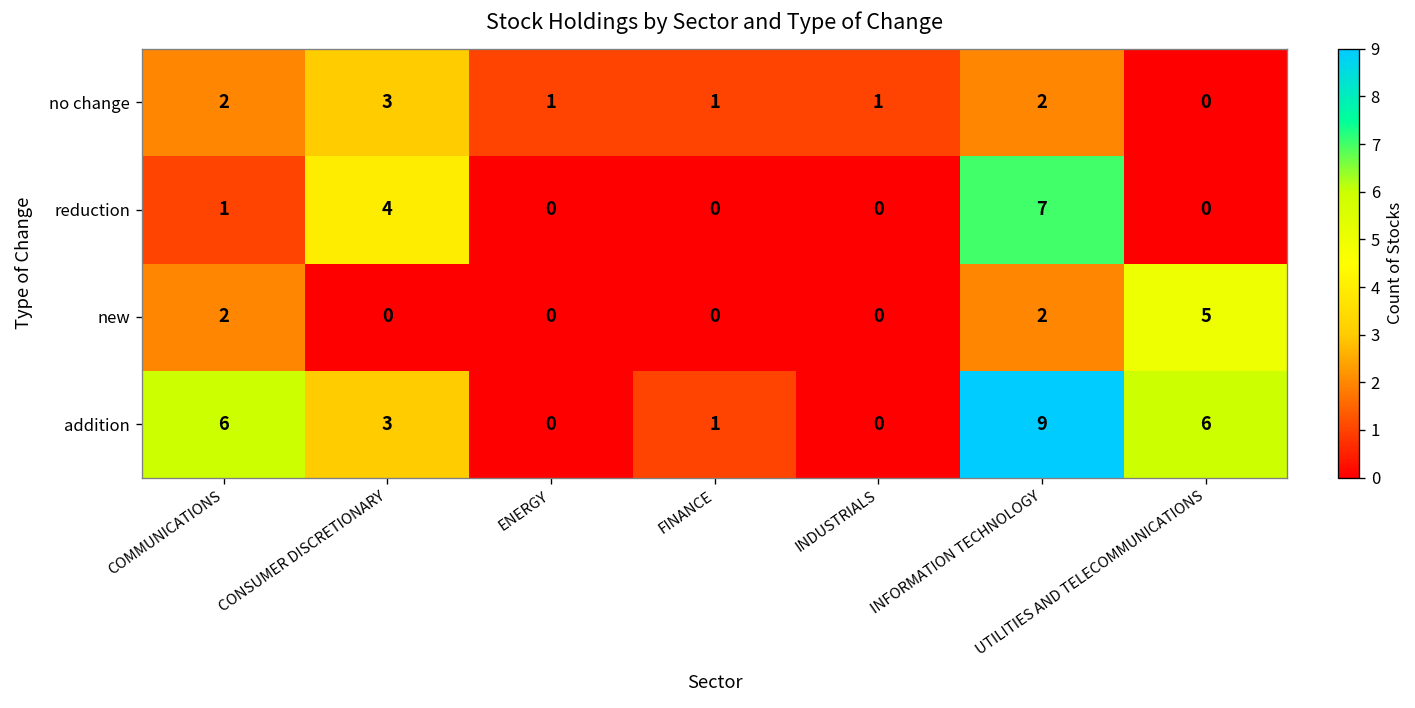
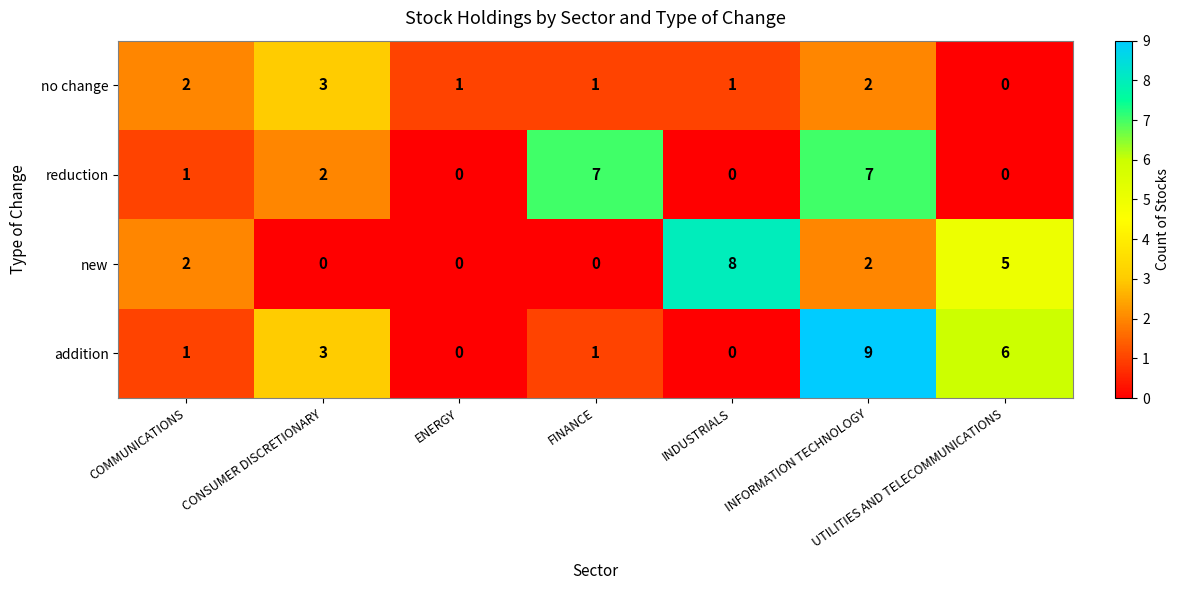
  {
    "no change": {
      "COMMUNICATIONS": 2,
      "CONSUMER DISCRETIONARY": 3,
      "ENERGY": 1,
      "FINANCE": 1,
      "INDUSTRIALS": 1,
      "INFORMATION TECHNOLOGY": 2,
      "UTILITIES AND TELECOMMUNICATIONS": 0
    },
    "reduction": {
      "COMMUNICATIONS": 1,
-     "CONSUMER DISCRETIONARY": 4,
+     "CONSUMER DISCRETIONARY": 2,
      "ENERGY": 0,
-     "FINANCE": 0,
+     "FINANCE": 7,
      "INDUSTRIALS": 0,
      "INFORMATION TECHNOLOGY": 7,
      "UTILITIES AND TELECOMMUNICATIONS": 0
    },
    "new": {
      "COMMUNICATIONS": 2,
      "CONSUMER DISCRETIONARY": 0,
      "ENERGY": 0,
      "FINANCE": 0,
-     "INDUSTRIALS": 0,
+     "INDUSTRIALS": 8,
      "INFORMATION TECHNOLOGY": 2,
      "UTILITIES AND TELECOMMUNICATIONS": 5
    },
    "addition": {
-     "COMMUNICATIONS": 6,
+     "COMMUNICATIONS": 1,
      "CONSUMER DISCRETIONARY": 3,
      "ENERGY": 0,
      "FINANCE": 1,
      "INDUSTRIALS": 0,
      "INFORMATION TECHNOLOGY": 9,
      "UTILITIES AND TELECOMMUNICATIONS": 6
    }
  }
